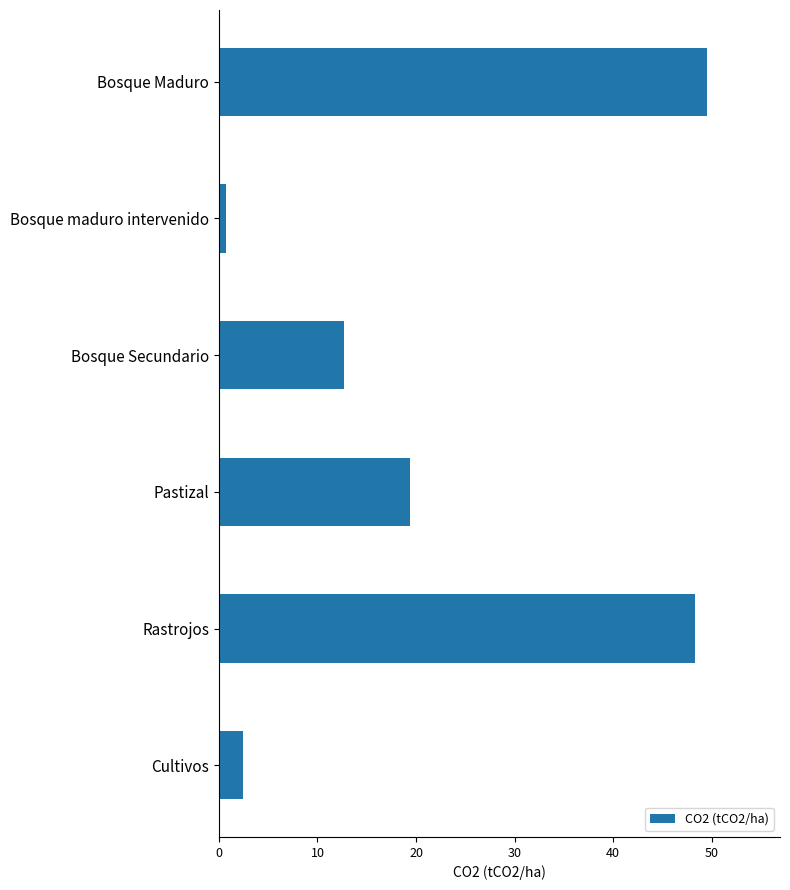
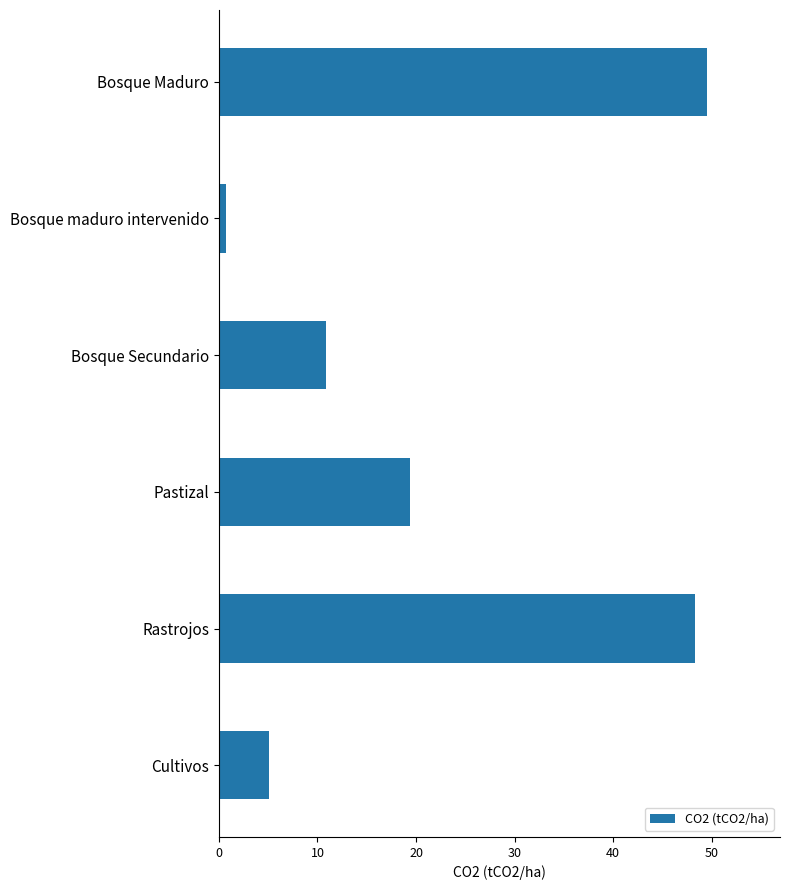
  {
    "Bosque Maduro": 50,
    "Bosque maduro intervenido": 1,
-   "Bosque Secundario": 13,
+   "Bosque Secundario": 11,
    "Pastizal": 19,
    "Rastrojos": 48,
-   "Cultivos": 3
+   "Cultivos": 5
  }
